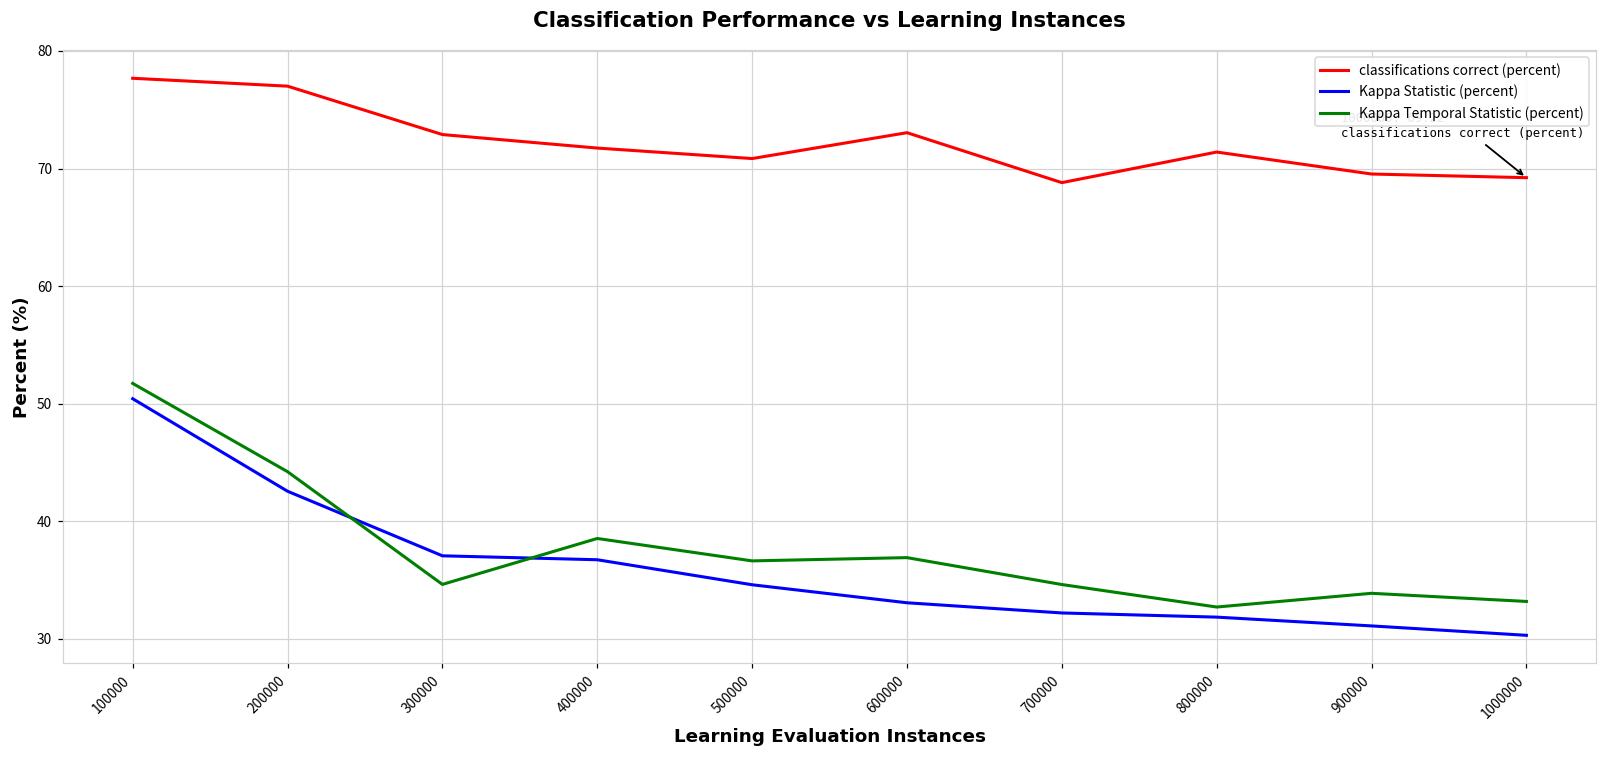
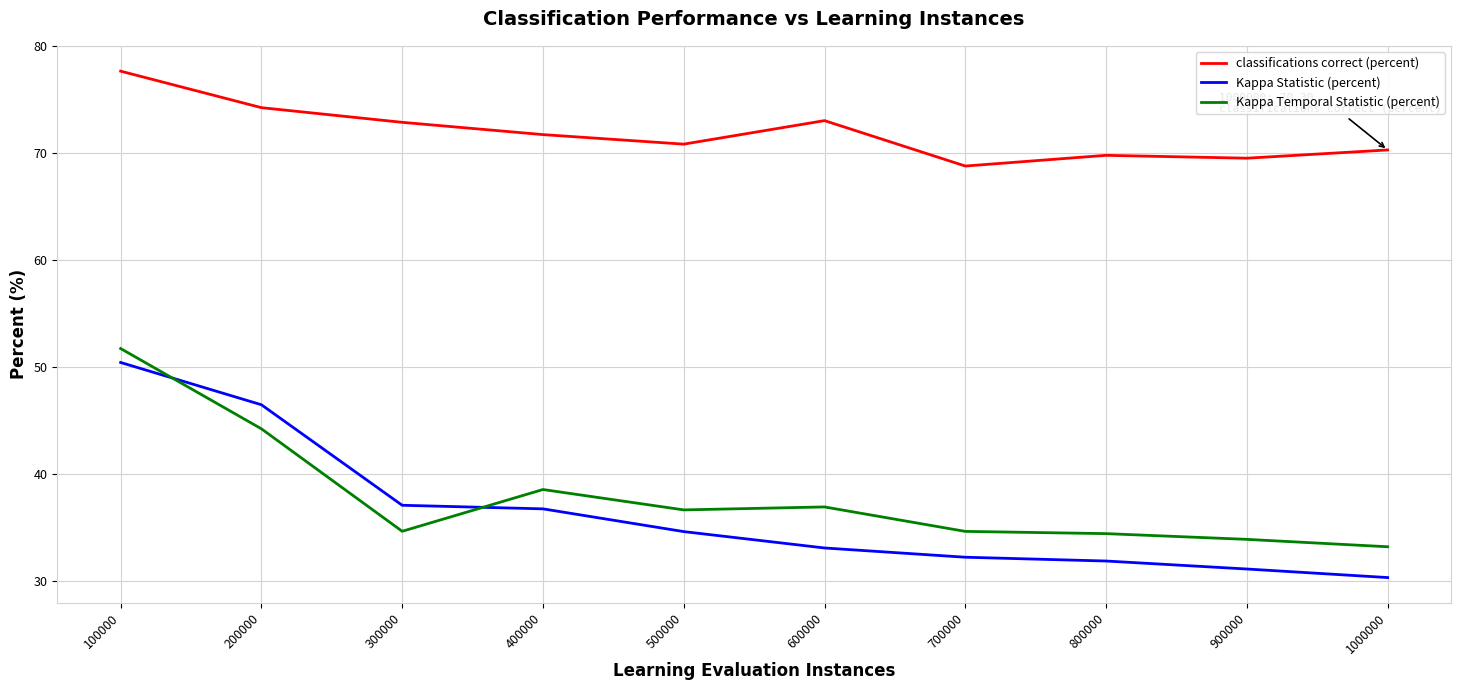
  {
    "classifications correct (percent)": {
-     "200000": 77.0,
-     "800000": 71.4,
-     "1000000": 69.22
+     "200000": 74.3,
+     "800000": 69.8,
+     "1000000": 70.30
    },
    "Kappa Statistic (percent)": {
      "100000": 50.4,
-     "200000": 42.6,
+     "200000": 46.5,
      "300000": 37.1,
      "400000": 36.7,
      "500000": 34.6,
      "600000": 33.1,
      "700000": 32.2,
      "800000": 31.9,
      "900000": 31.1,
      "1000000": 30.3
    },
    "Kappa Temporal Statistic (percent)": {
      "100000": 51.7,
      "200000": 44.2,
      "300000": 34.6,
      "400000": 38.5,
      "500000": 36.6,
      "600000": 36.9,
      "700000": 34.6,
-     "800000": 32.7,
+     "800000": 34.4,
      "900000": 33.9,
      "1000000": 33.2
    }
  }
